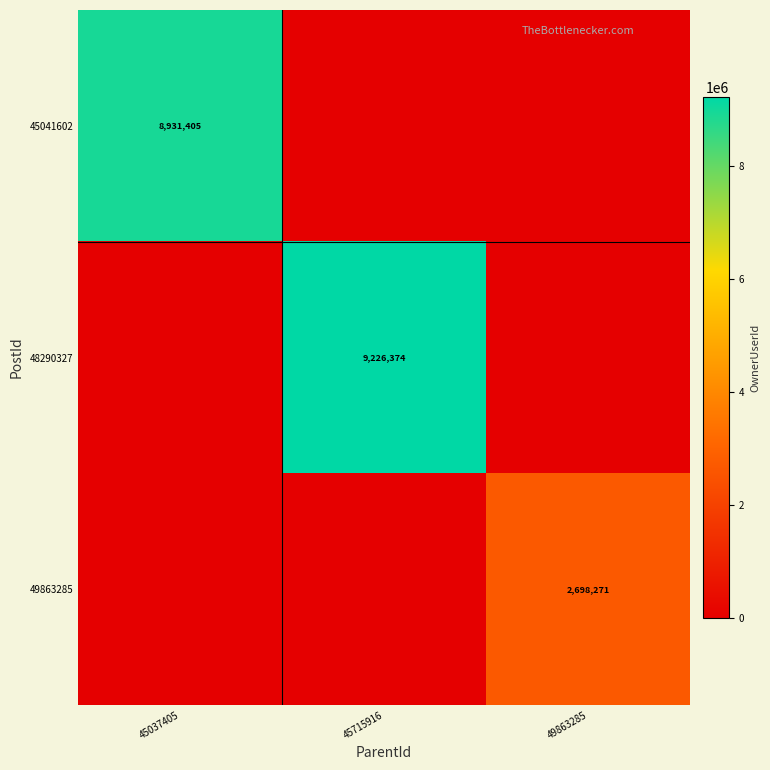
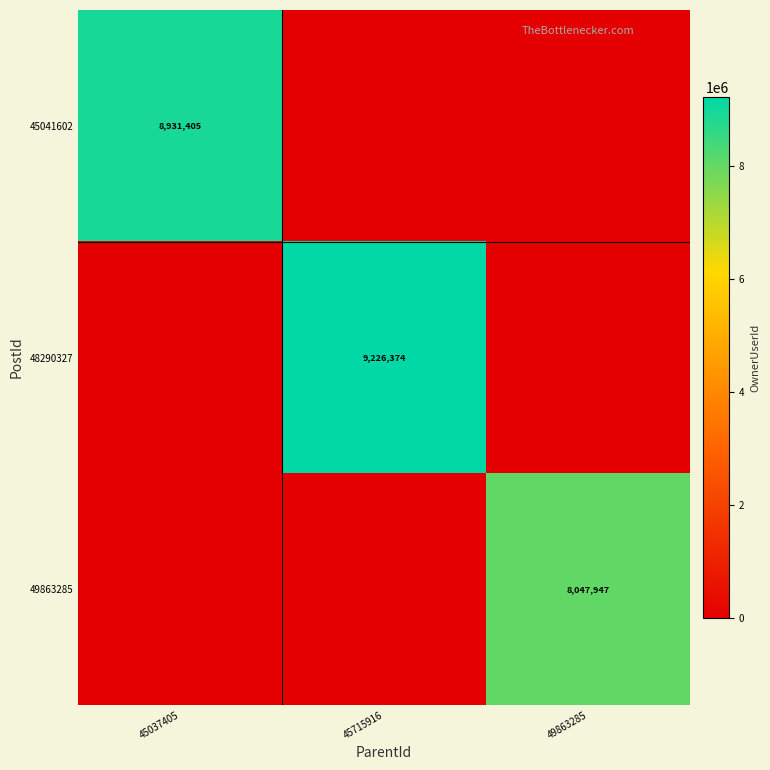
  {
    "45041602": {
      "45037405": "8,931,405"
    },
    "48290327": {
      "45715916": "9,226,374"
    },
    "49863285": {
-     "49863285": "2,698,271"
+     "49863285": "8,047,947"
    }
  }
